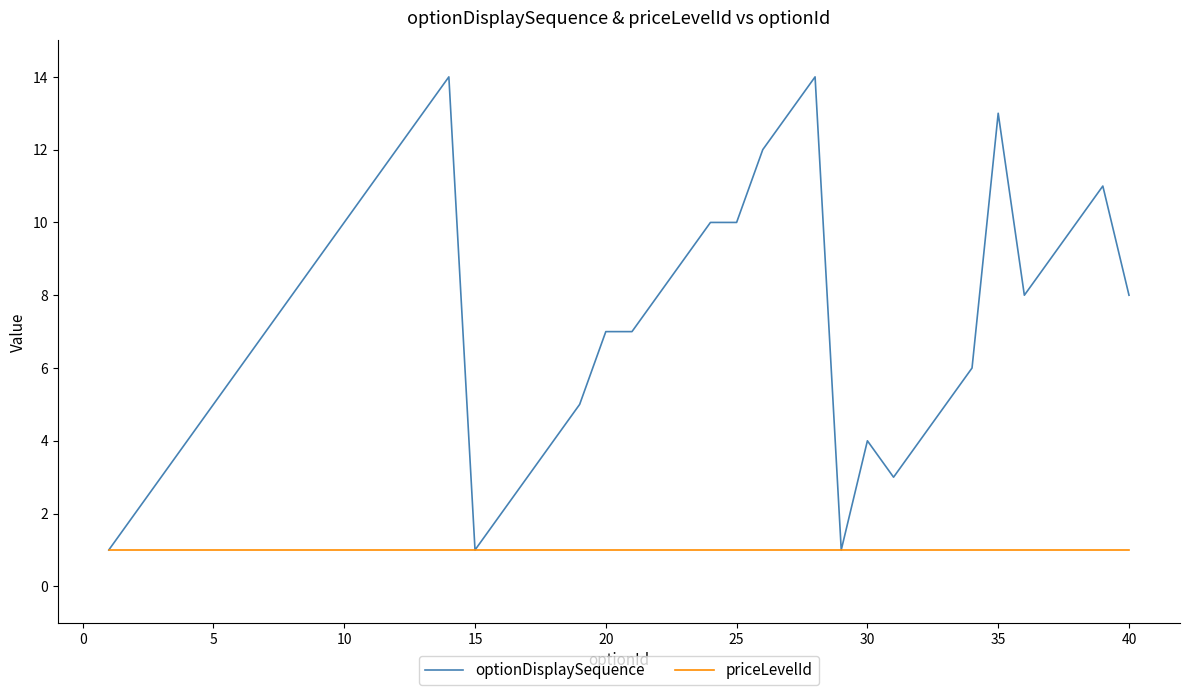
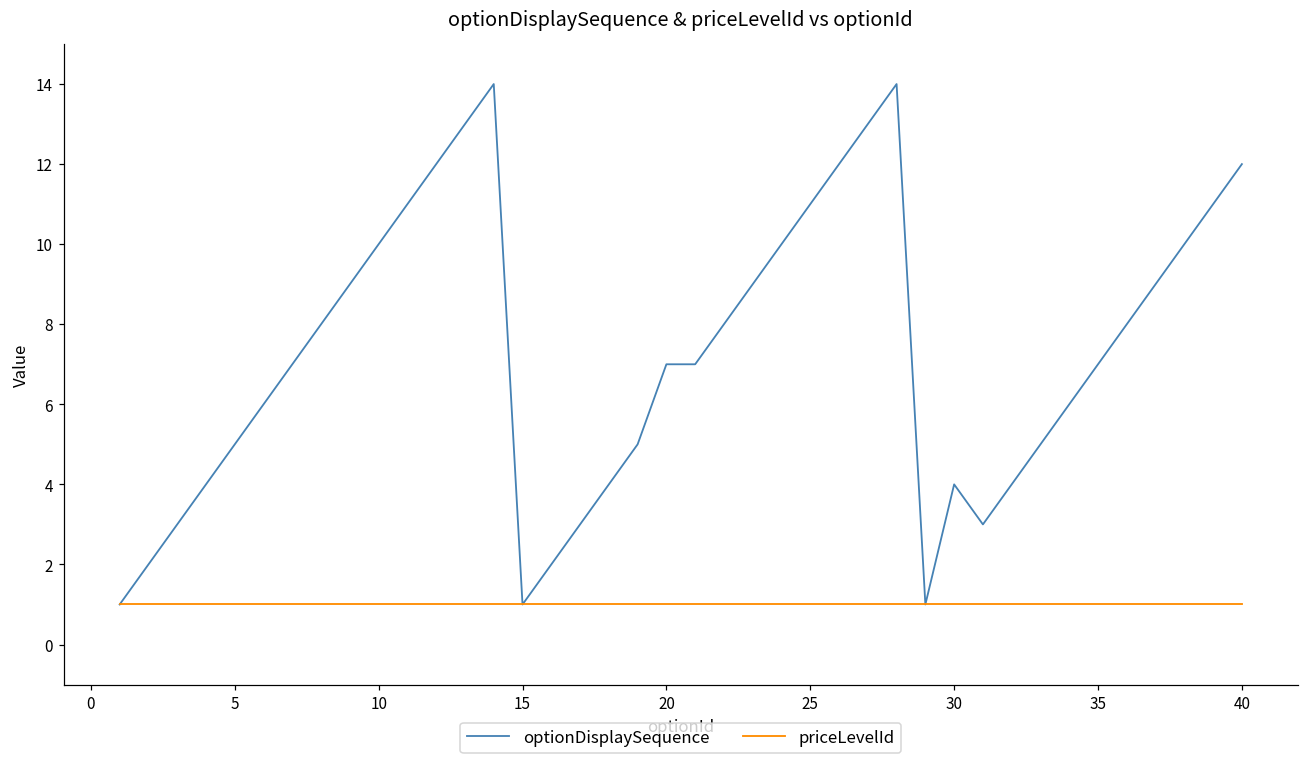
  {
    "optionDisplaySequence": {
      "5": 5,
      "10": 10,
      "20": 7,
-     "25": 10,
+     "25": 11,
      "30": 4,
-     "35": 13,
-     "40": 8
+     "35": 7,
+     "40": 12
    },
    "priceLevelId": {
      "5": 1,
      "10": 1,
      "20": 1,
      "25": 1,
      "30": 1,
      "35": 1,
      "40": 1
    }
  }
